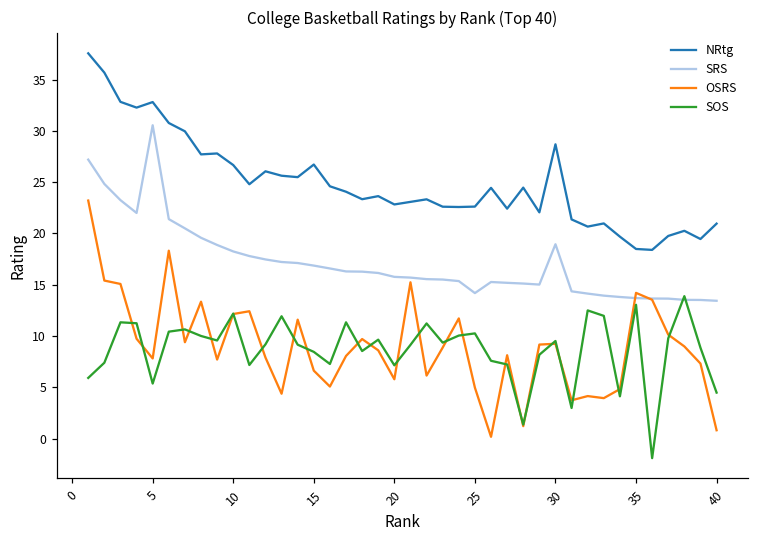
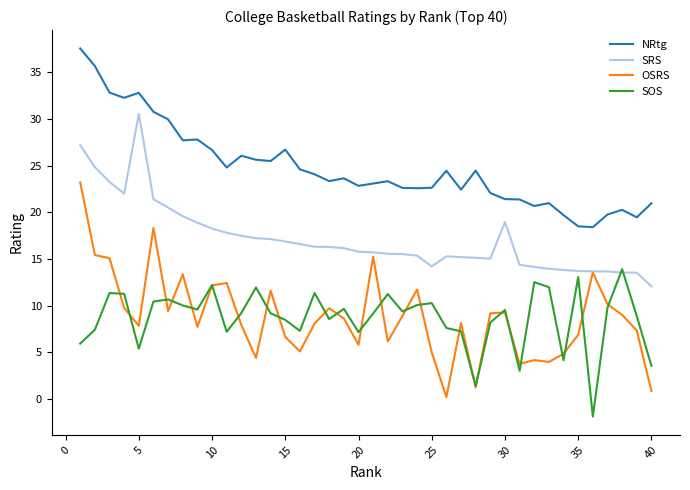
  {
    "NRtg": {
      "5": 33,
      "10": 27,
      "15": 27,
      "20": 23,
      "25": 23,
-     "30": 29,
+     "30": 21,
      "35": 18,
      "40": 21
    },
    "SRS": {
      "5": 31,
      "10": 18,
      "15": 17,
      "20": 16,
      "25": 14,
      "30": 19,
      "35": 14,
-     "40": 13
+     "40": 12
    },
    "OSRS": {
      "5": 8,
      "15": 7,
      "20": 6,
      "25": 5,
-     "35": 14,
+     "35": 7,
      "40": 1
    },
    "SOS": {
      "5": 5,
      "15": 8,
      "20": 7,
      "25": 10,
      "35": 13,
-     "40": 4.5
+     "40": 3.5
    }
  }
